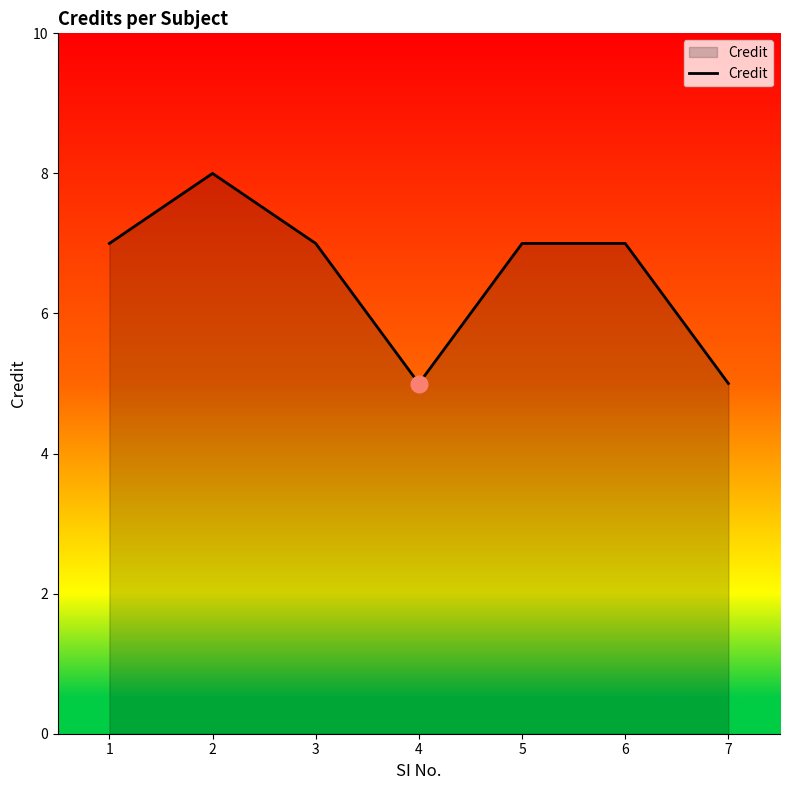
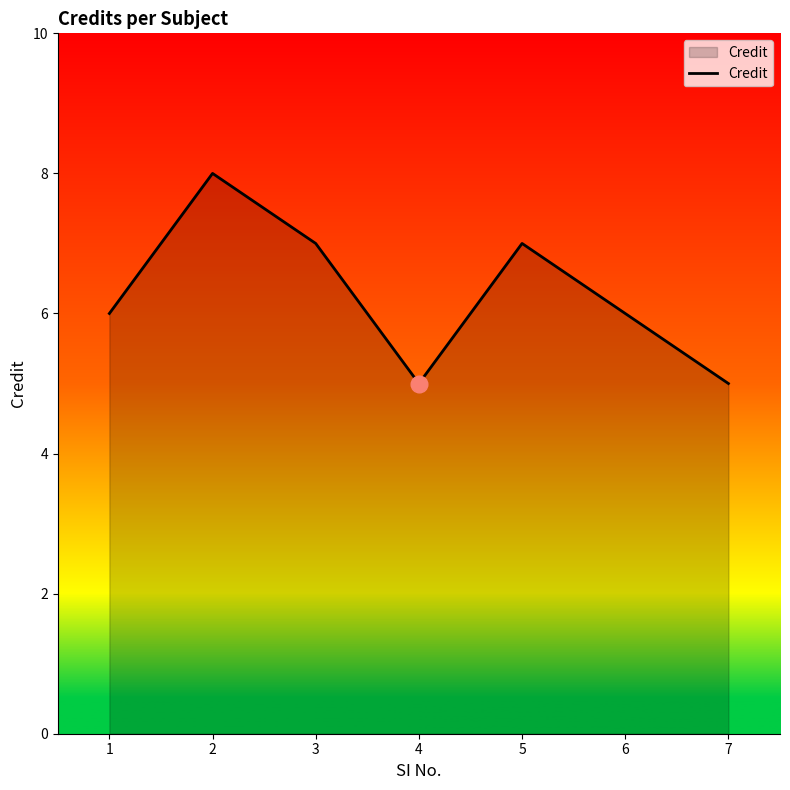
  {
    "Credit": {
-     "1": 7,
+     "1": 6,
      "2": 8,
      "3": 7,
      "5": 7,
-     "6": 7,
+     "6": 6,
      "7": 5
    }
  }
